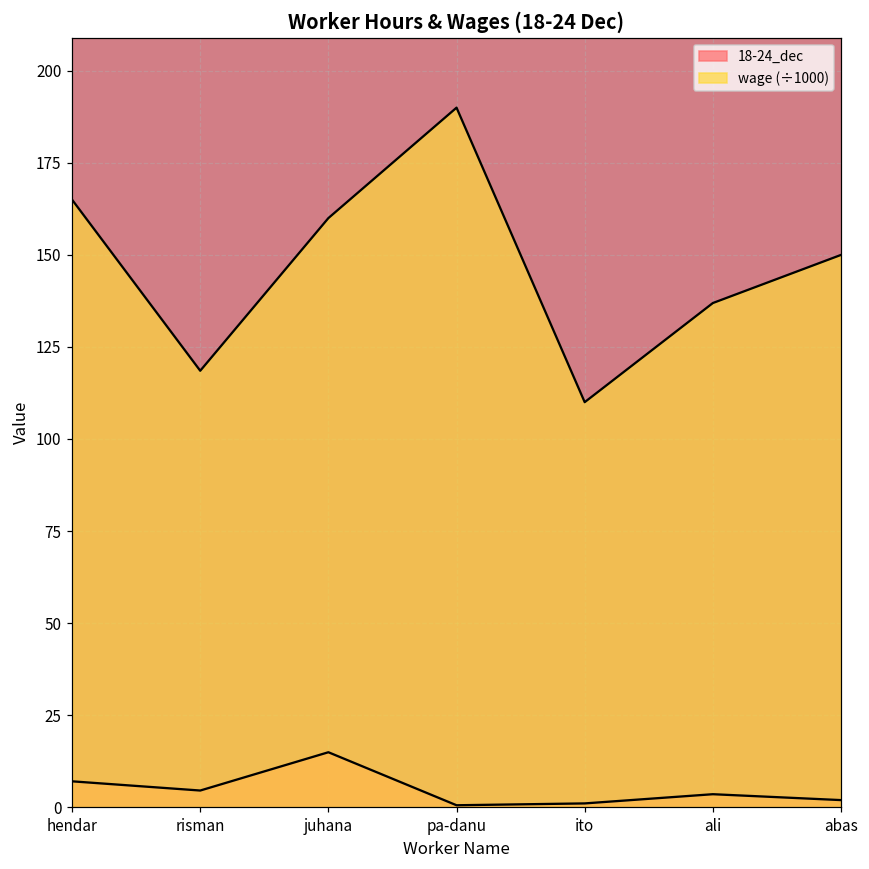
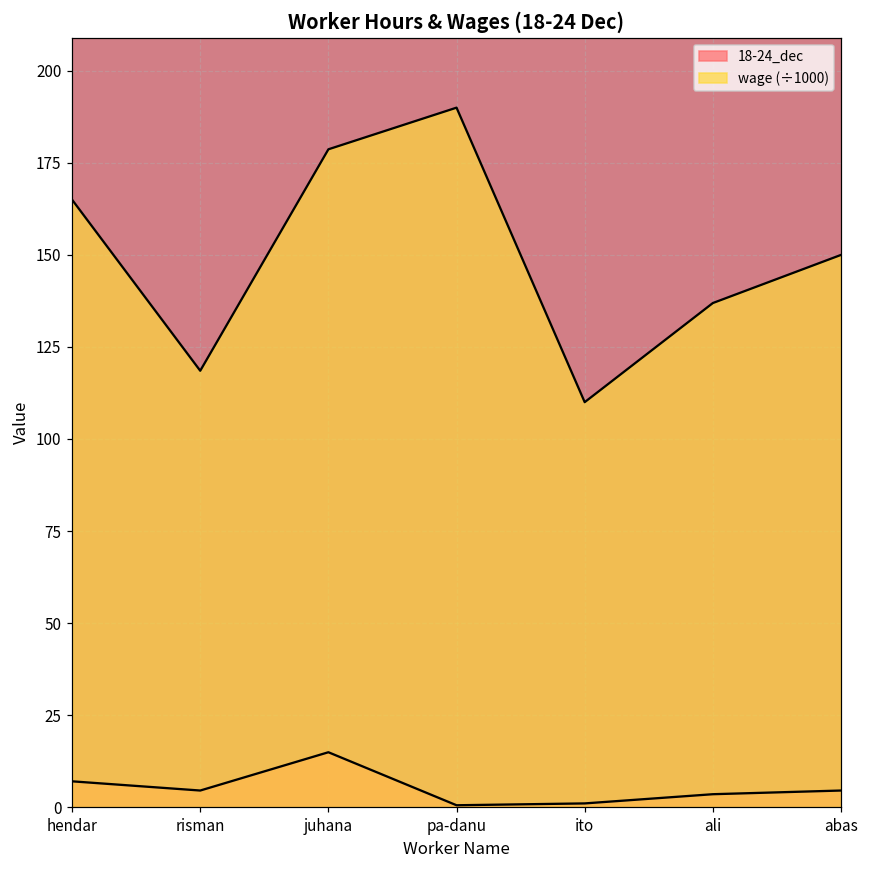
  {
    "18-24_dec": {
      "hendar": 7,
      "risman": 5,
      "juhana": 15,
      "pa-danu": 1,
      "ito": 1,
      "ali": 4,
-     "abas": 2
+     "abas": 5
    },
    "wage (÷1000)": {
      "hendar": 165,
      "risman": 119,
-     "juhana": 160,
+     "juhana": 179,
      "pa-danu": 190,
      "ito": 110,
      "ali": 137,
      "abas": 150
    }
  }
